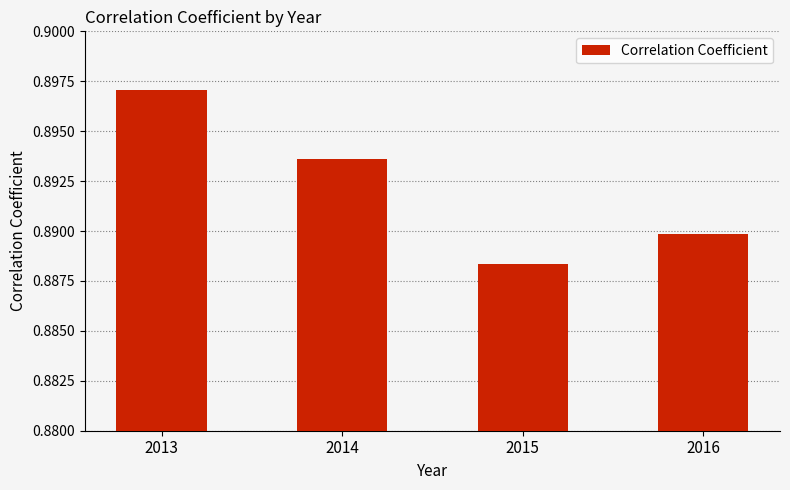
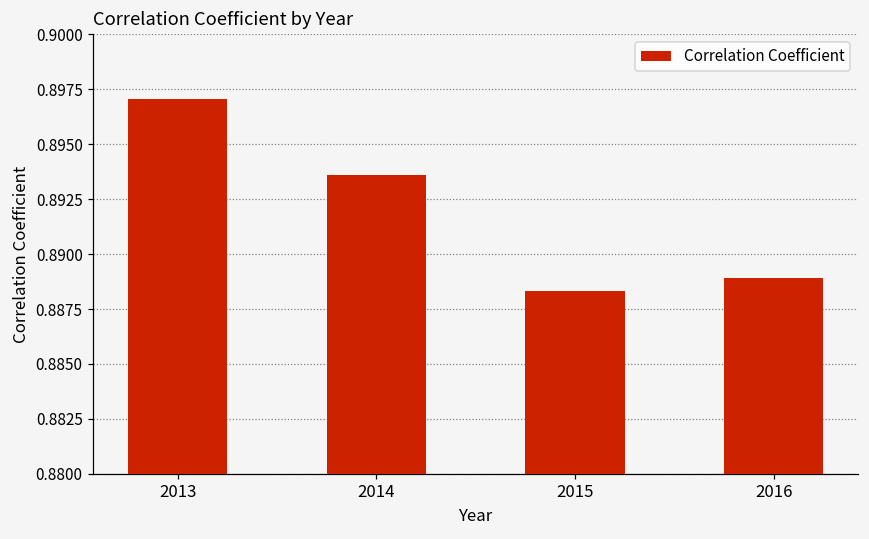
  {
    "2013": 0.8970,
    "2014": 0.8936,
    "2015": 0.8883,
-   "2016": 0.8898
+   "2016": 0.8889
  }
